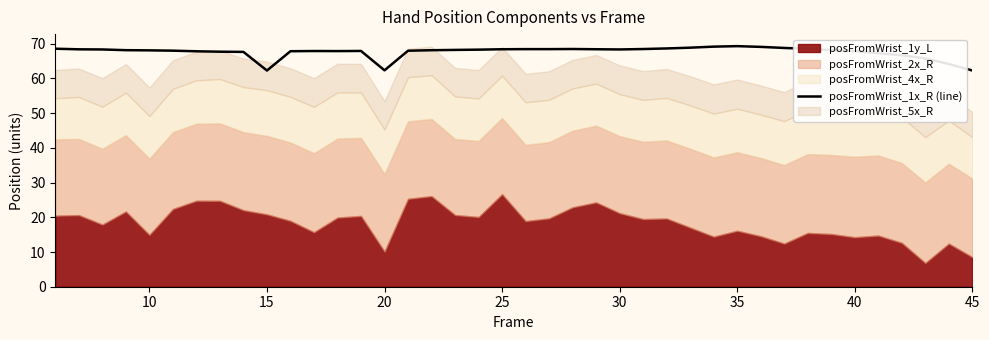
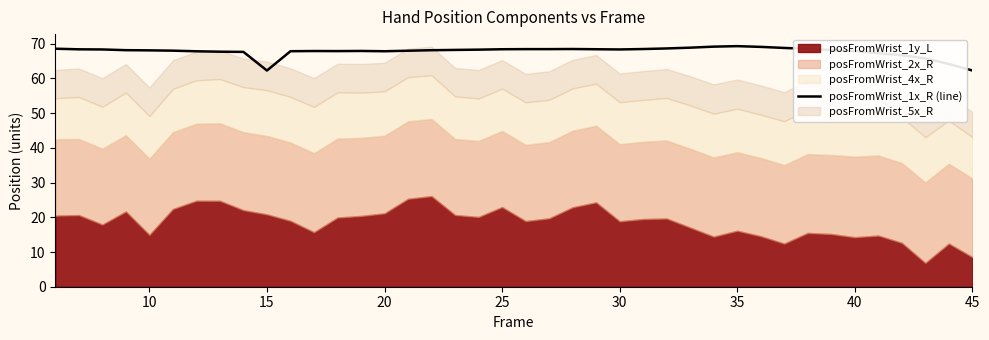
  {
    "posFromWrist_1x_R (line)": {
      "10": 68,
      "15": 62,
-     "20": 62,
+     "20": 68,
      "30": 68,
      "35": 69,
      "45": 62
    },
    "posFromWrist_1y_L": {
      "10": 15,
      "15": 21,
-     "20": 10,
-     "25": 27,
-     "30": 21,
+     "20": 21,
+     "25": 23,
+     "30": 19,
      "35": 16,
      "40": 14,
      "45": 9
    }
  }
